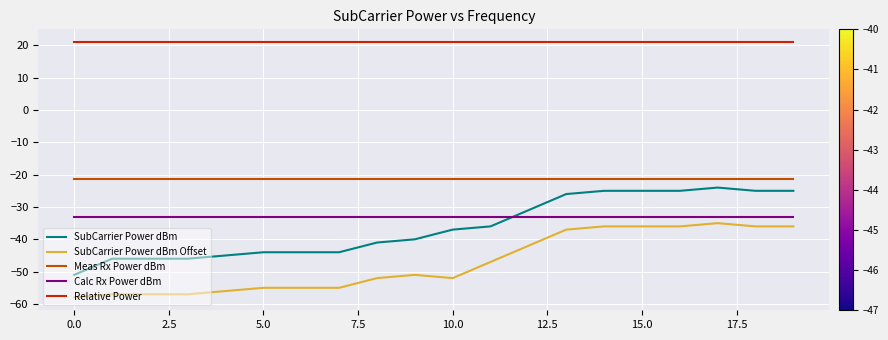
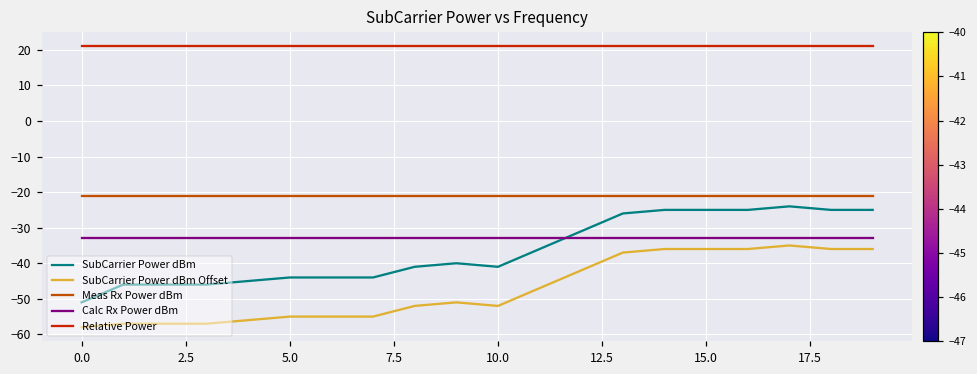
  {
    "SubCarrier Power dBm": {
      "5.0": -44,
-     "10.0": -37,
+     "10.0": -41,
      "15.0": -25
    },
    "SubCarrier Power dBm Offset": {
      "5.0": -55,
      "10.0": -52,
      "15.0": -36
    },
    "Calc Rx Power dBm": {
      "0.0": -33,
      "5.0": -33,
      "10.0": -33,
      "15.0": -33
    }
  }
